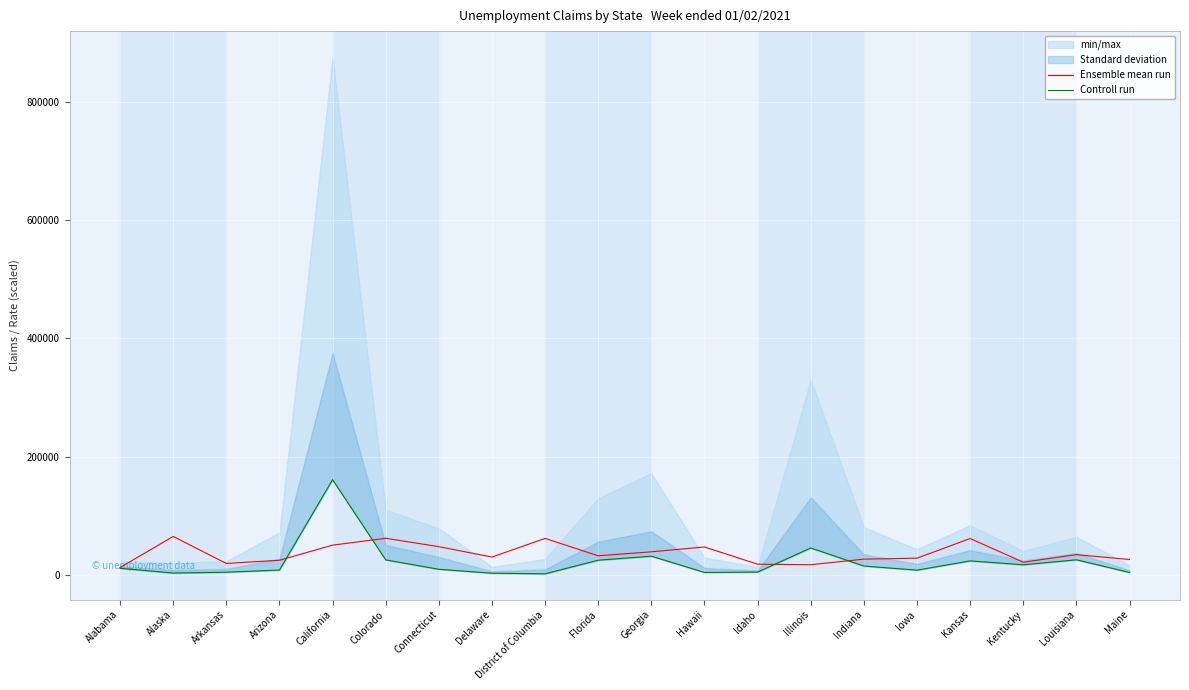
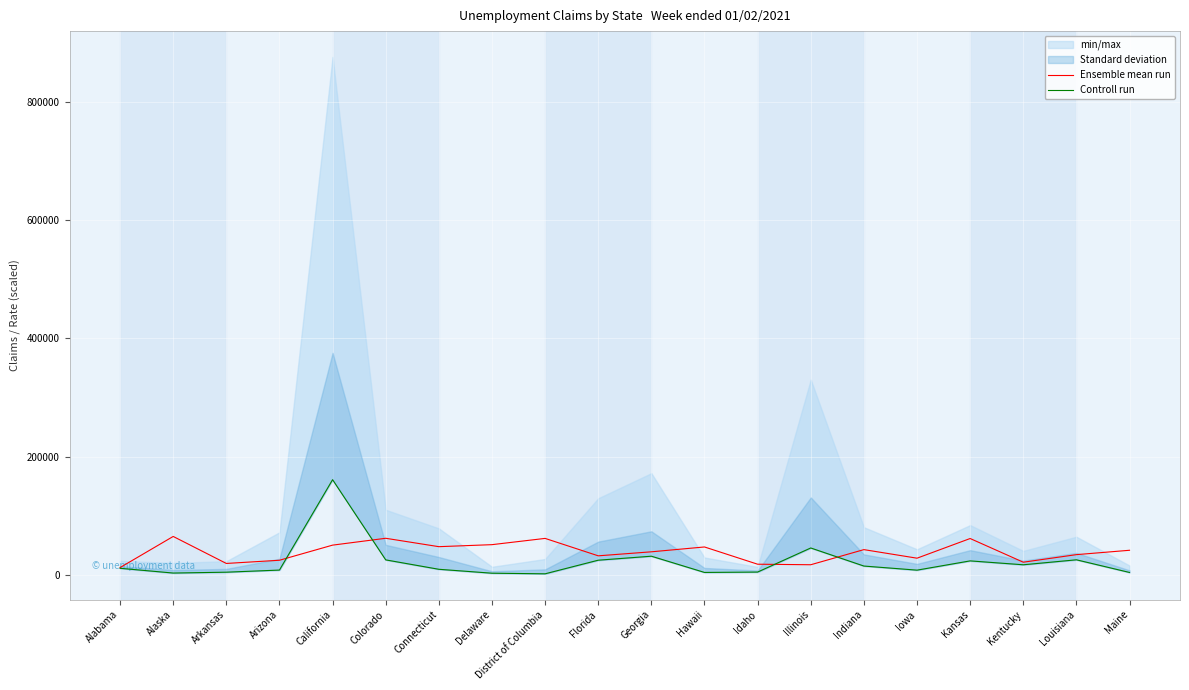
  {
    "Ensemble mean run": {
      "Alaska": 60000,
      "California": 50000,
      "Colorado": 60000,
      "Connecticut": 50000,
-     "Delaware": 30000,
+     "Delaware": 50000,
      "District of Columbia": 60000,
      "Florida": 30000,
      "Georgia": 40000,
      "Hawaii": 50000,
      "Idaho": 20000,
      "Illinois": 20000,
-     "Indiana": 30000,
+     "Indiana": 40000,
      "Iowa": 30000,
      "Kansas": 60000,
-     "Maine": 30000
+     "Maine": 40000
    },
    "Controll run": {
      "Alaska": 0,
      "Arkansas": 0,
      "Arizona": 10000,
      "California": 160000,
      "Colorado": 30000,
      "Connecticut": 10000,
      "District of Columbia": 0,
      "Florida": 20000,
      "Georgia": 30000,
      "Hawaii": 0,
      "Illinois": 50000,
      "Indiana": 10000,
      "Iowa": 10000,
      "Kansas": 20000,
      "Kentucky": 20000,
      "Louisiana": 30000
    }
  }
